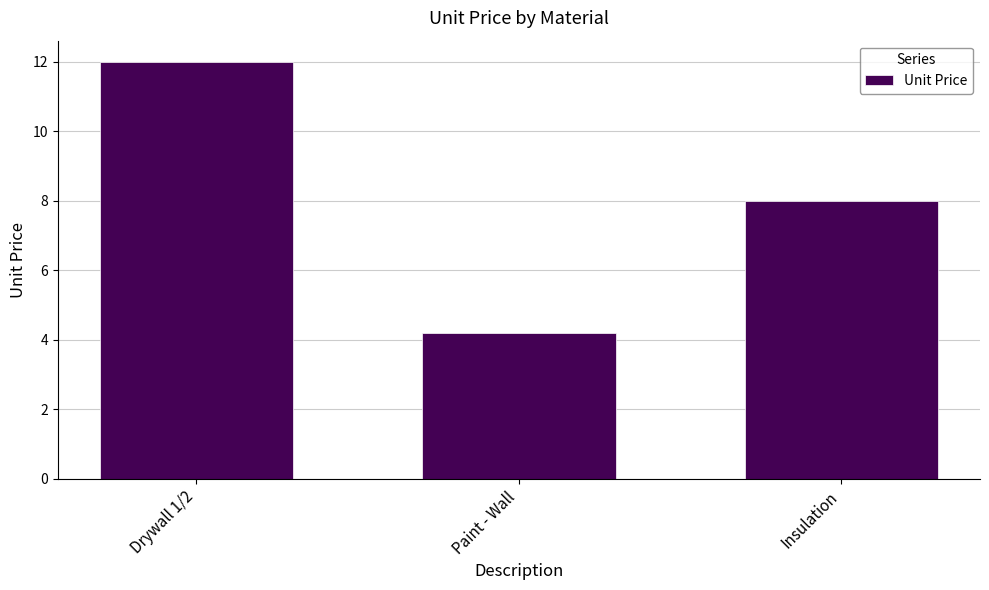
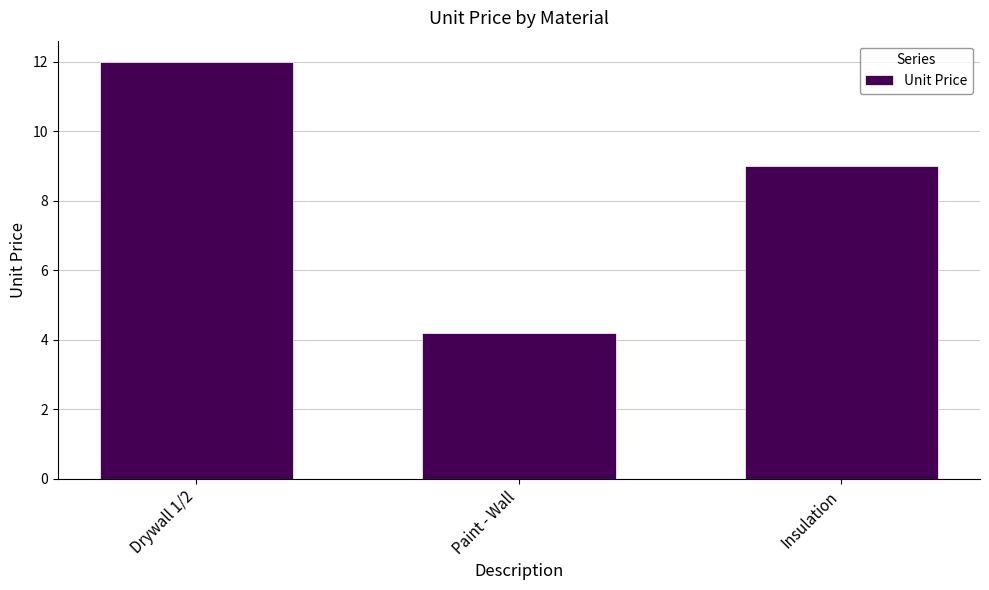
  {
    "Drywall 1/2": 12,
    "Paint - Wall": 4.2,
-   "Insulation": 8
+   "Insulation": 9
  }
